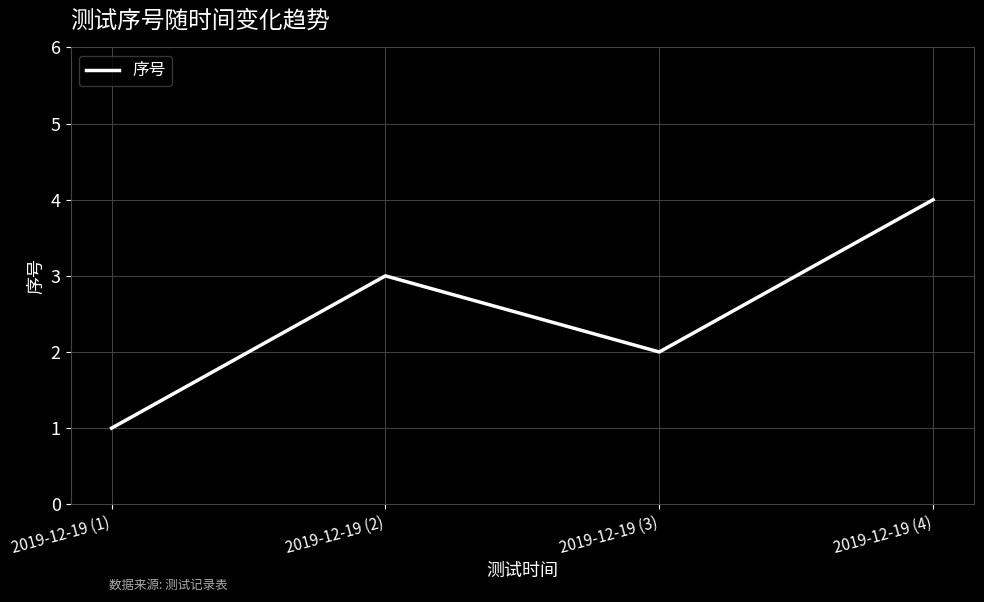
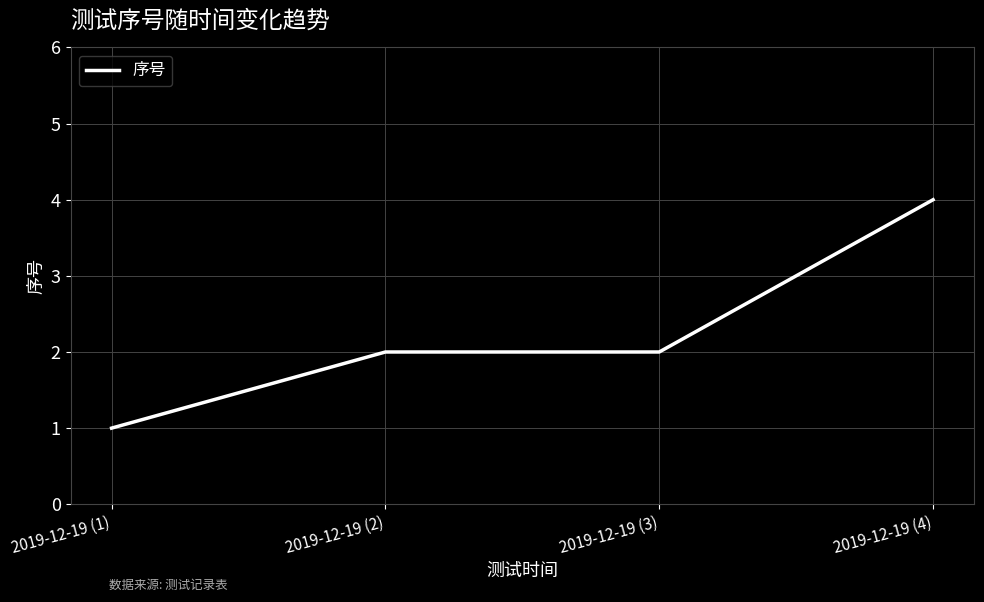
  {
    "2019-12-19 (1)": 1,
-   "2019-12-19 (2)": 3,
+   "2019-12-19 (2)": 2,
    "2019-12-19 (3)": 2,
    "2019-12-19 (4)": 4
  }
